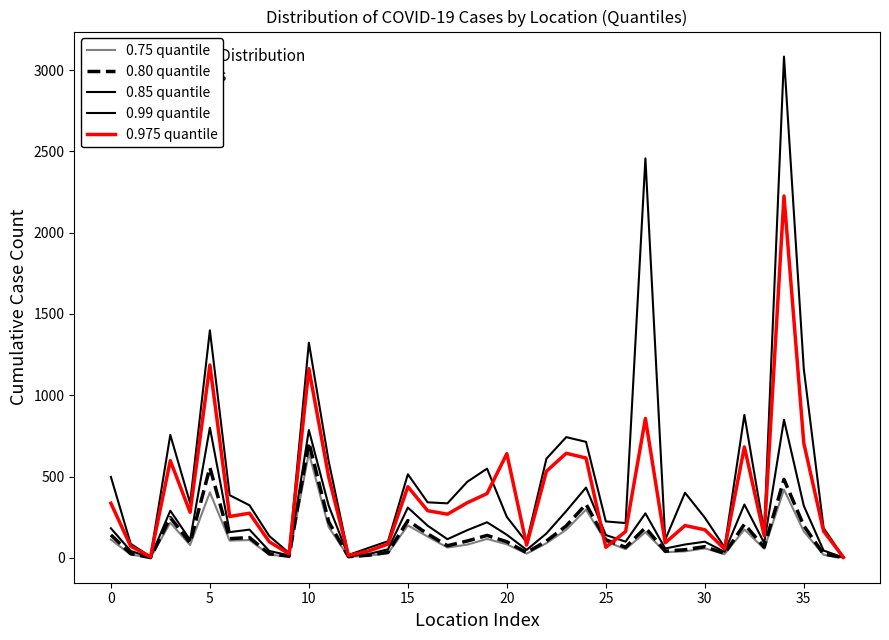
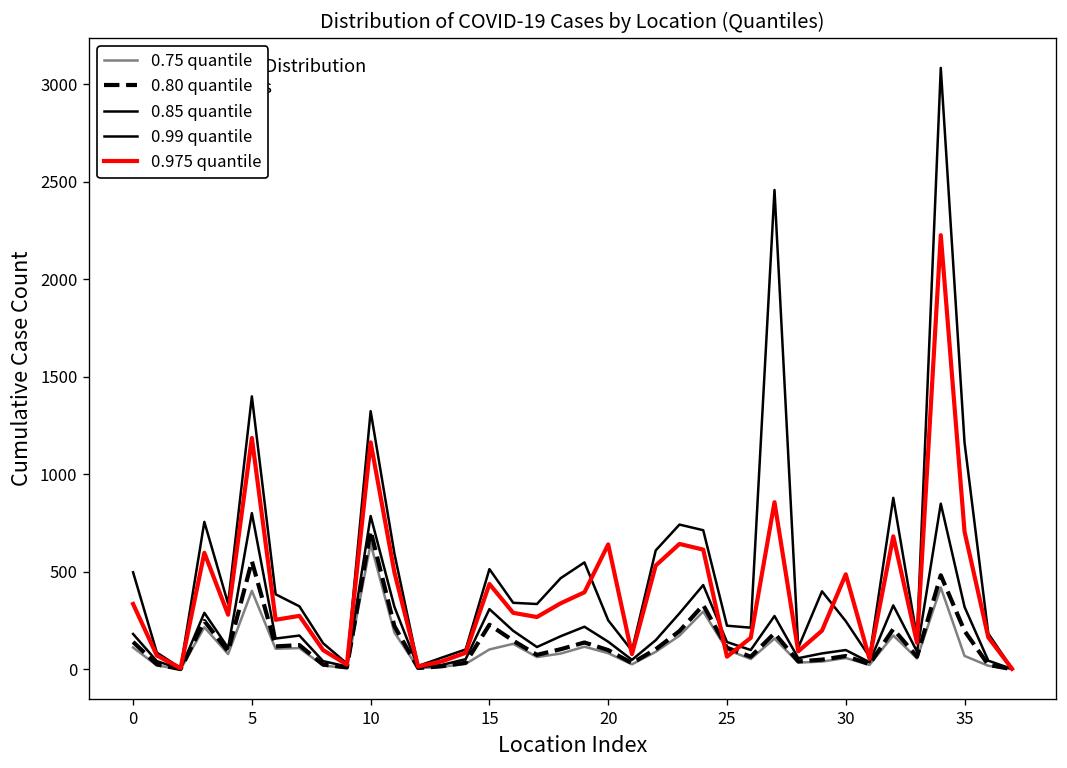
  {
    "0.75 quantile": {
      "0": 110,
      "5": 400,
      "10": 640,
-     "15": 200,
-     "35": 160
+     "15": 100,
+     "35": 70
    },
    "0.975 quantile": {
      "0": 340,
      "5": 1190,
      "10": 1160,
      "15": 440,
      "20": 640,
      "25": 70,
-     "30": 170,
+     "30": 490,
      "35": 710
    }
  }
